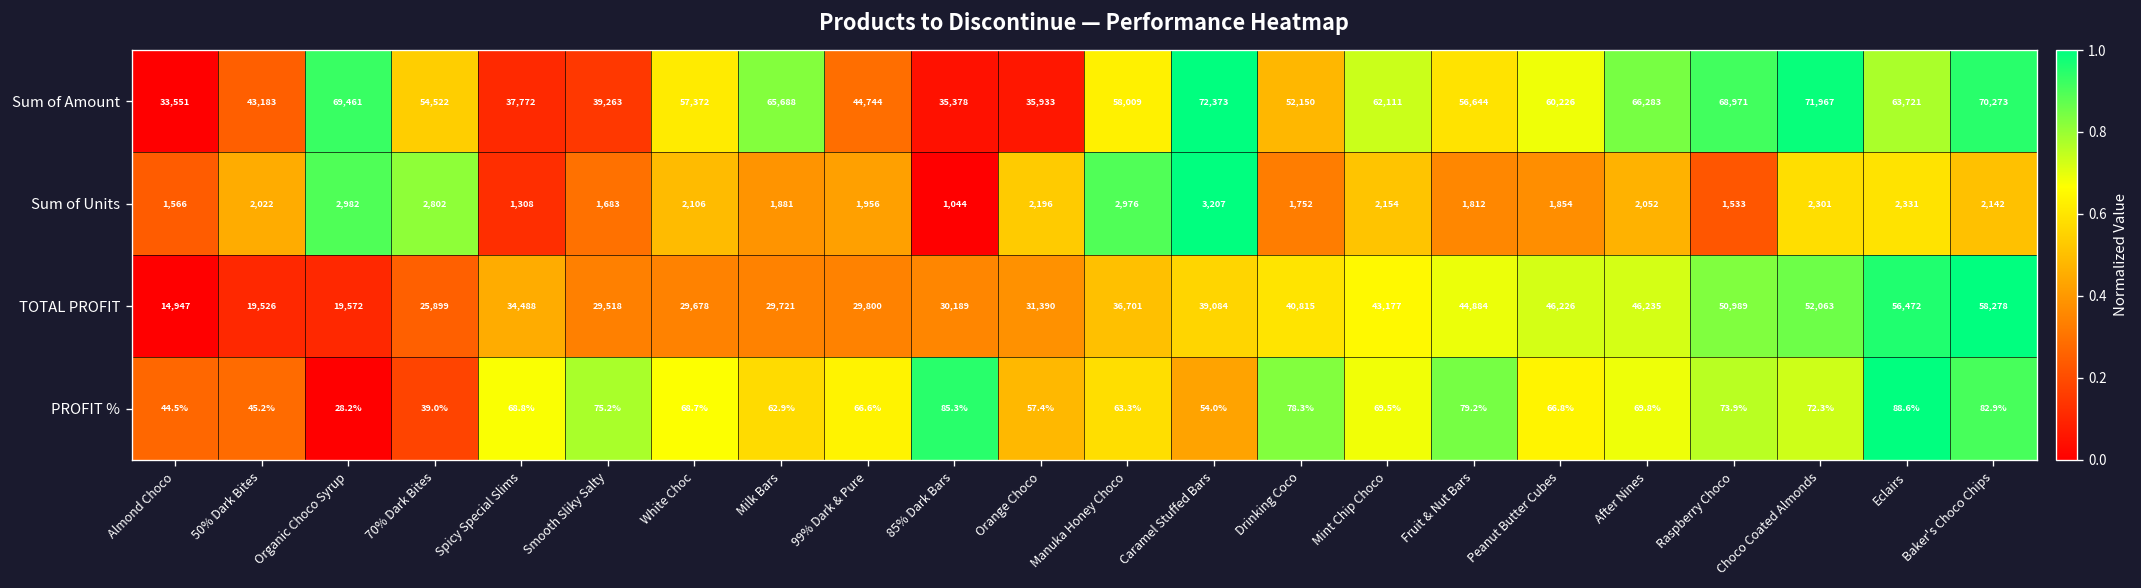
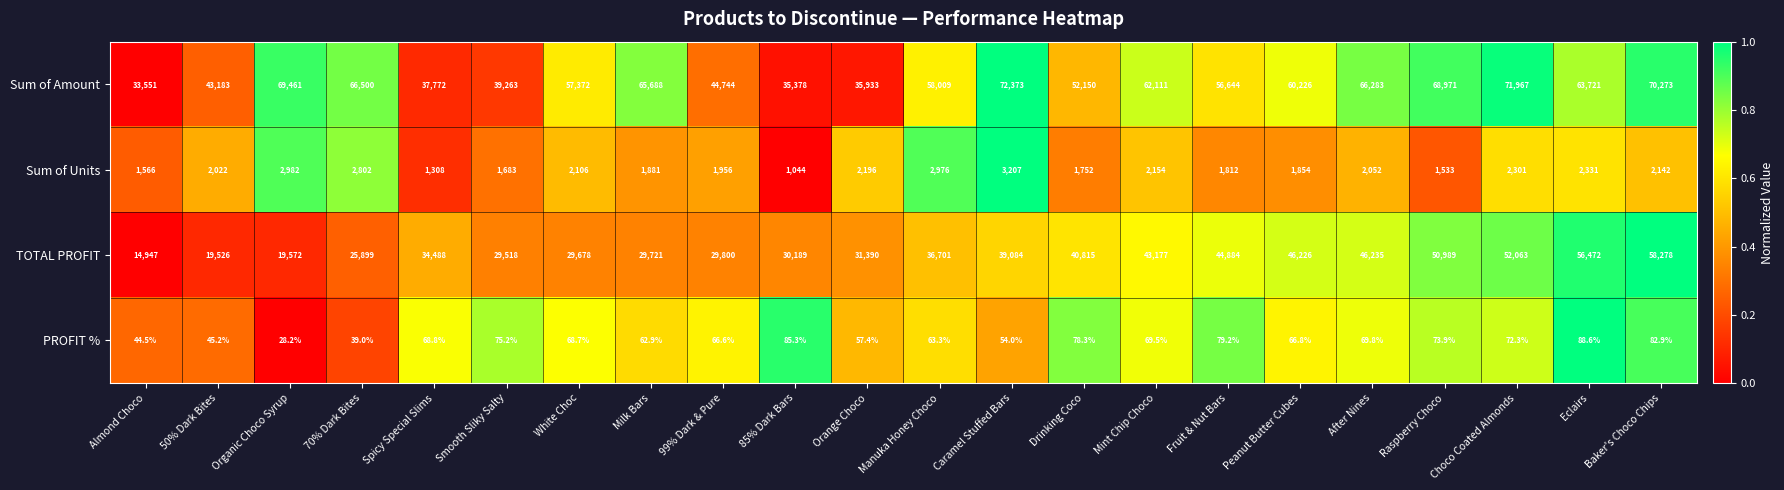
  {
    "Sum of Amount": {
      "Almond Choco": "33,551",
      "50% Dark Bites": "43,183",
      "Organic Choco Syrup": "69,461",
-     "70% Dark Bites": "54,522",
+     "70% Dark Bites": "66,500",
      "Spicy Special Slims": "37,772",
      "Smooth Sliky Salty": "39,263",
      "White Choc": "57,372",
      "Milk Bars": "65,688",
      "99% Dark & Pure": "44,744",
      "85% Dark Bars": "35,378",
      "Orange Choco": "35,933",
      "Manuka Honey Choco": "58,009",
      "Caramel Stuffed Bars": "72,373",
      "Drinking Coco": "52,150",
      "Mint Chip Choco": "62,111",
      "Fruit & Nut Bars": "56,644",
      "Peanut Butter Cubes": "60,226",
      "After Nines": "66,283",
      "Raspberry Choco": "68,971",
      "Choco Coated Almonds": "71,967",
      "Eclairs": "63,721",
      "Baker's Choco Chips": "70,273"
    },
    "Sum of Units": {
      "Almond Choco": "1,566",
      "50% Dark Bites": "2,022",
      "Organic Choco Syrup": "2,982",
      "70% Dark Bites": "2,802",
      "Spicy Special Slims": "1,308",
      "Smooth Sliky Salty": "1,683",
      "White Choc": "2,106",
      "Milk Bars": "1,881",
      "99% Dark & Pure": "1,956",
      "85% Dark Bars": "1,044",
      "Orange Choco": "2,196",
      "Manuka Honey Choco": "2,976",
      "Caramel Stuffed Bars": "3,207",
      "Drinking Coco": "1,752",
      "Mint Chip Choco": "2,154",
      "Fruit & Nut Bars": "1,812",
      "Peanut Butter Cubes": "1,854",
      "After Nines": "2,052",
      "Raspberry Choco": "1,533",
      "Choco Coated Almonds": "2,301",
      "Eclairs": "2,331",
      "Baker's Choco Chips": "2,142"
    },
    "TOTAL PROFIT": {
      "Almond Choco": "14,947",
      "50% Dark Bites": "19,526",
      "Organic Choco Syrup": "19,572",
      "70% Dark Bites": "25,899",
      "Spicy Special Slims": "34,488",
      "Smooth Sliky Salty": "29,518",
      "White Choc": "29,678",
      "Milk Bars": "29,721",
      "99% Dark & Pure": "29,800",
      "85% Dark Bars": "30,189",
      "Orange Choco": "31,390",
      "Manuka Honey Choco": "36,701",
      "Caramel Stuffed Bars": "39,084",
      "Drinking Coco": "40,815",
      "Mint Chip Choco": "43,177",
      "Fruit & Nut Bars": "44,884",
      "Peanut Butter Cubes": "46,226",
      "After Nines": "46,235",
      "Raspberry Choco": "50,989",
      "Choco Coated Almonds": "52,063",
      "Eclairs": "56,472",
      "Baker's Choco Chips": "58,278"
    },
    "PROFIT %": {
      "Almond Choco": "44.5%",
      "50% Dark Bites": "45.2%",
      "Organic Choco Syrup": "28.2%",
      "70% Dark Bites": "39.0%",
      "Spicy Special Slims": "68.8%",
      "Smooth Sliky Salty": "75.2%",
      "White Choc": "68.7%",
      "Milk Bars": "62.9%",
      "99% Dark & Pure": "66.6%",
      "85% Dark Bars": "85.3%",
      "Orange Choco": "57.4%",
      "Manuka Honey Choco": "63.3%",
      "Caramel Stuffed Bars": "54.0%",
      "Drinking Coco": "78.3%",
      "Mint Chip Choco": "69.5%",
      "Fruit & Nut Bars": "79.2%",
      "Peanut Butter Cubes": "66.8%",
      "After Nines": "69.8%",
      "Raspberry Choco": "73.9%",
      "Choco Coated Almonds": "72.3%",
      "Eclairs": "88.6%",
      "Baker's Choco Chips": "82.9%"
    }
  }
